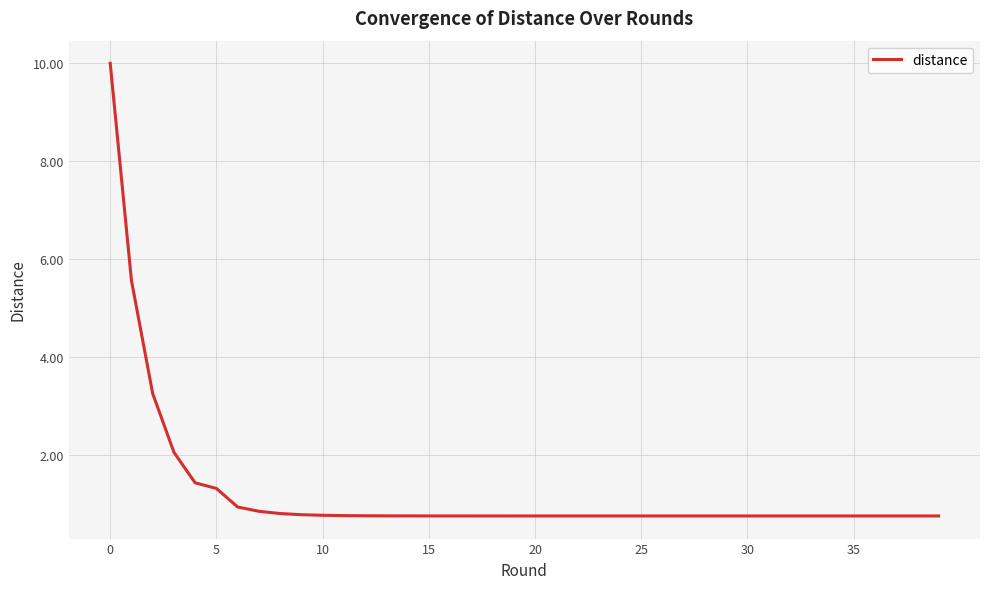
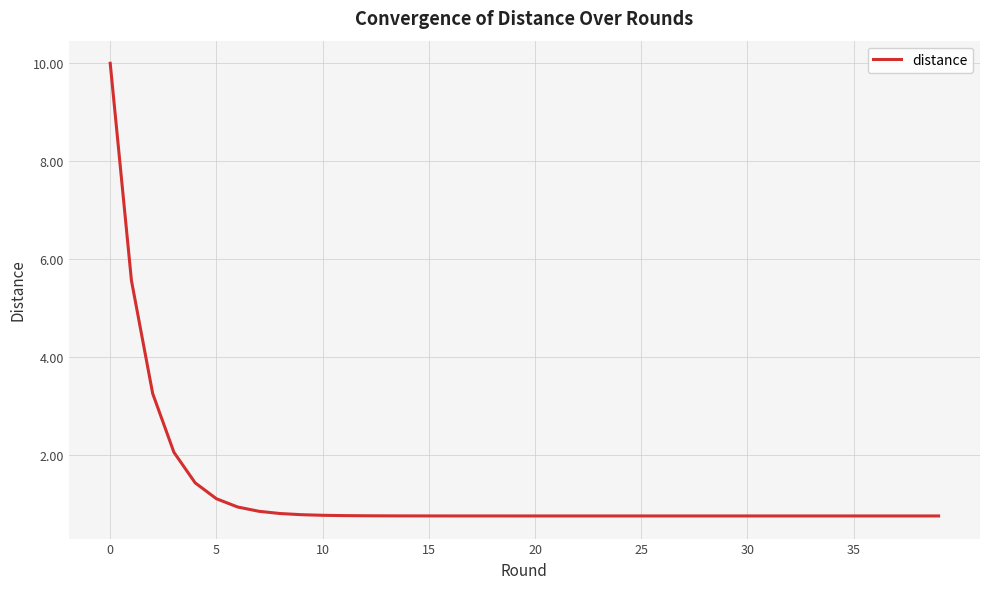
  {
    "0": 10.0,
-   "5": 1.3,
+   "5": 1.1,
    "10": 0.8,
    "15": 0.8,
    "20": 0.8,
    "25": 0.8,
    "30": 0.8,
    "35": 0.8
  }
